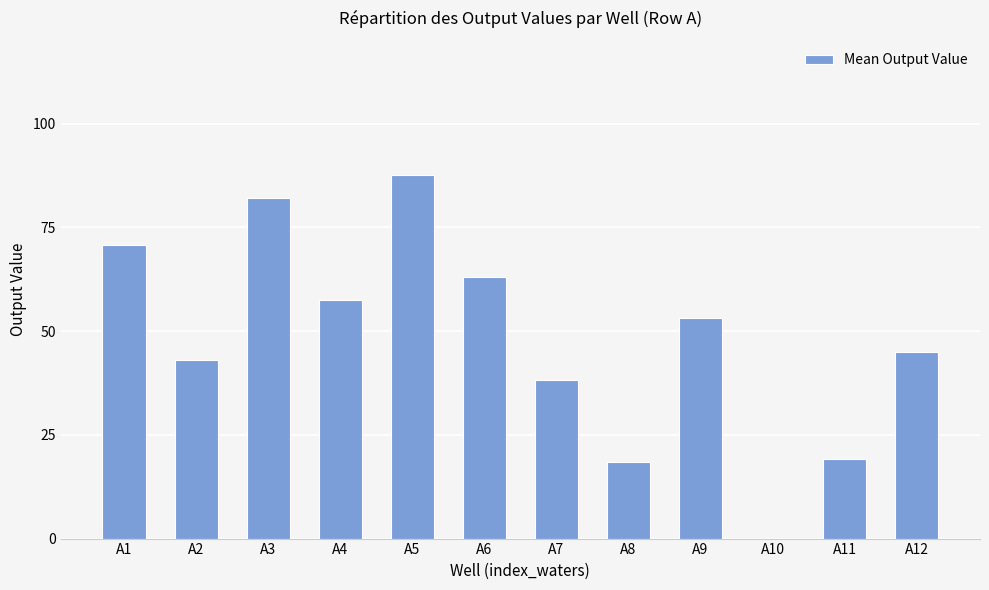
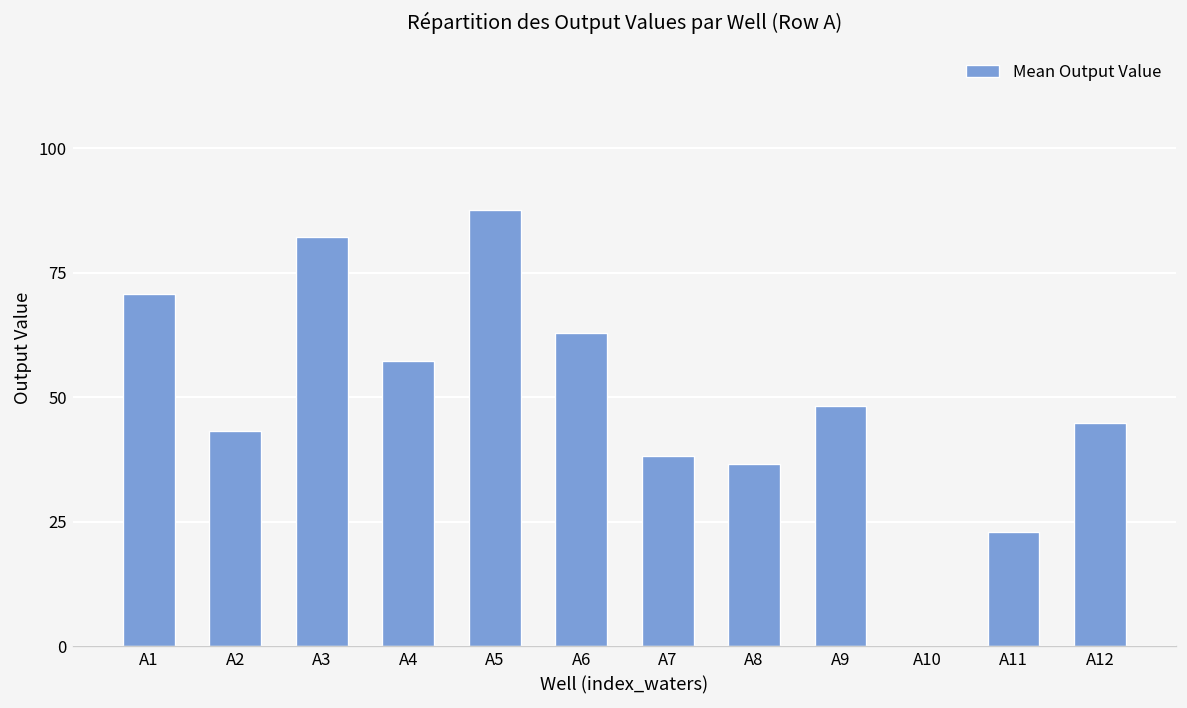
  {
    "A1": 71,
    "A2": 43,
    "A3": 82,
    "A4": 57,
    "A5": 88,
    "A6": 63,
    "A7": 38,
-   "A8": 18,
-   "A9": 53,
+   "A8": 37,
+   "A9": 48,
    "A10": 0,
-   "A11": 19,
+   "A11": 23,
    "A12": 45
  }
